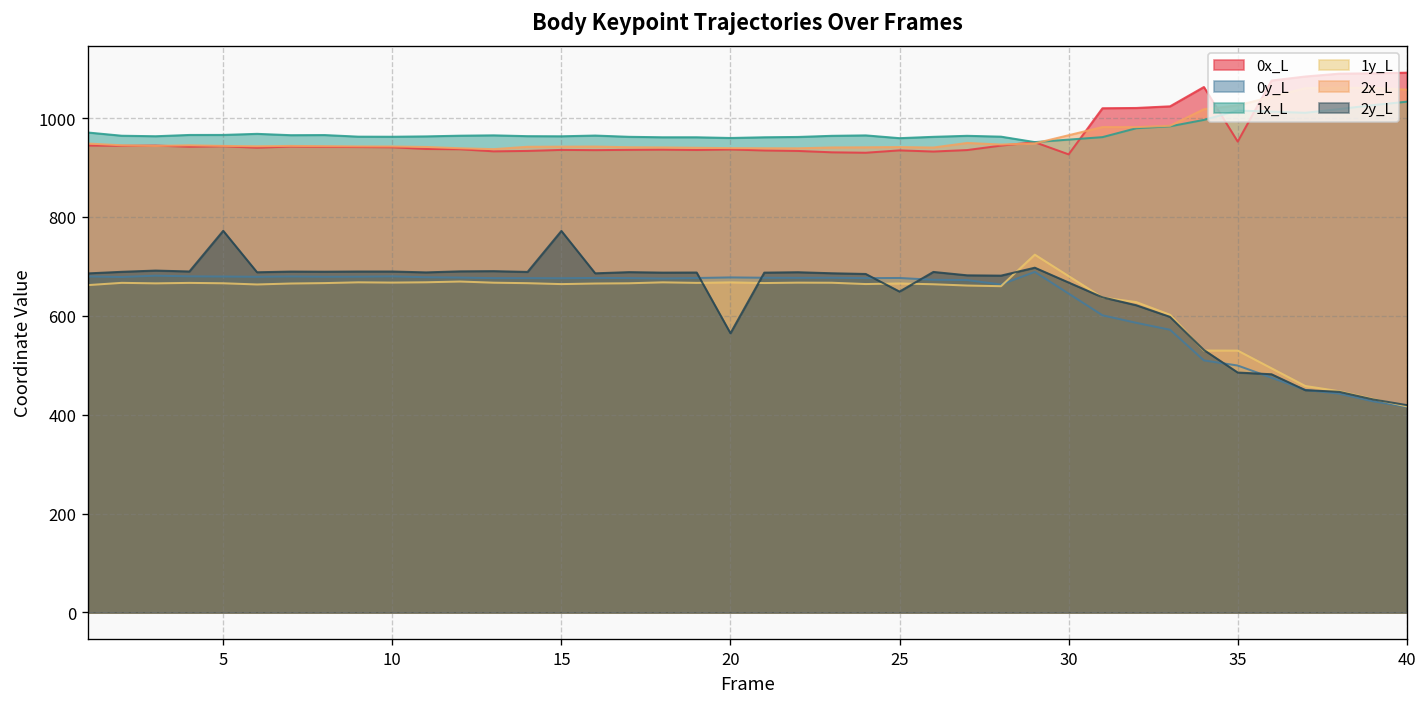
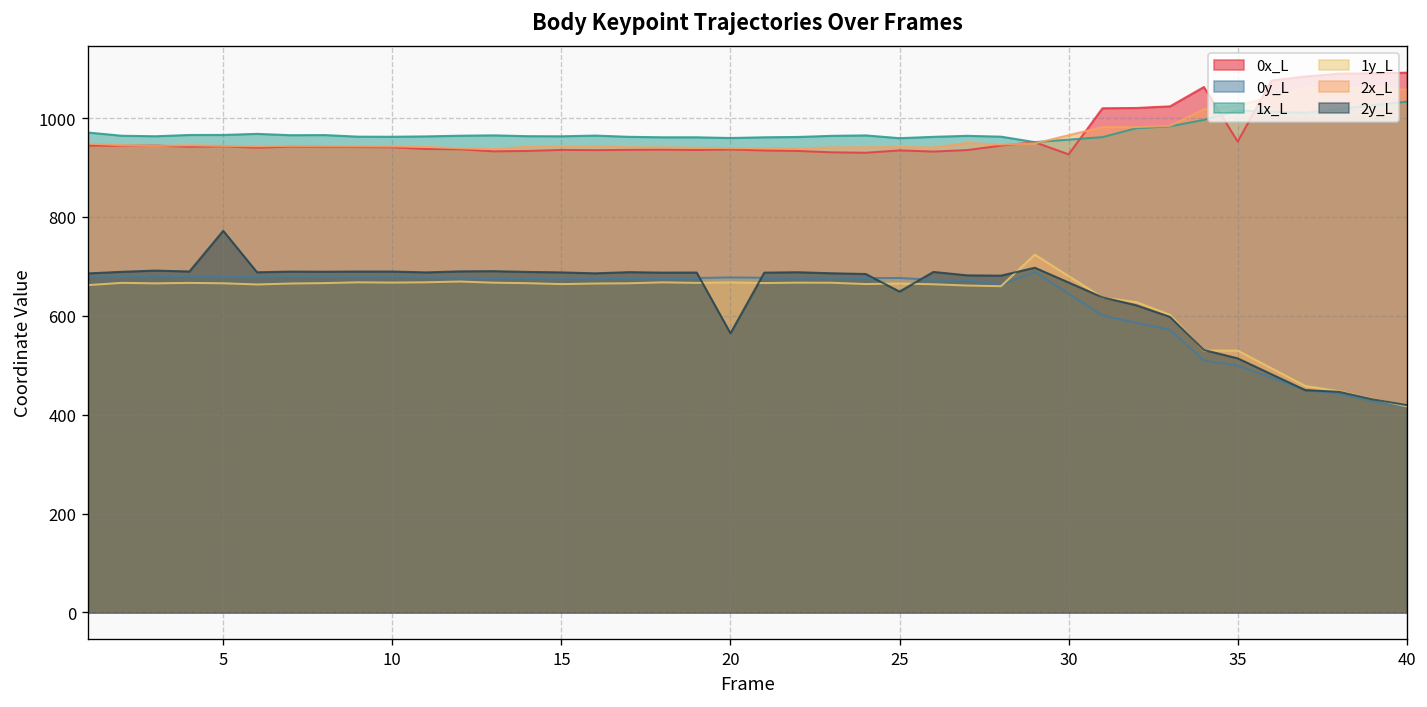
  {
    "0x_L": {
      "15": 940,
      "25": 930,
      "30": 930,
      "35": 950,
      "40": 1090
    },
    "2y_L": {
      "5": 770,
      "10": 690,
-     "15": 770,
+     "15": 690,
      "20": 560,
      "25": 650,
      "30": 670,
-     "35": 490
+     "35": 510
    }
  }
